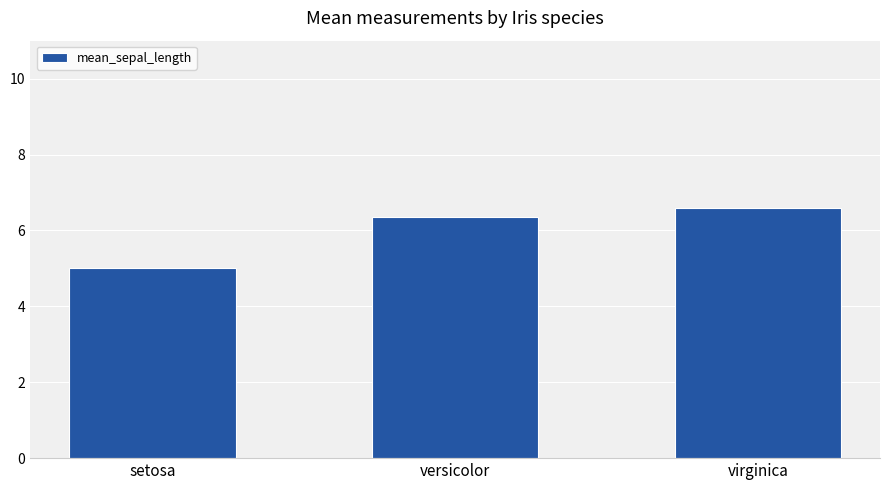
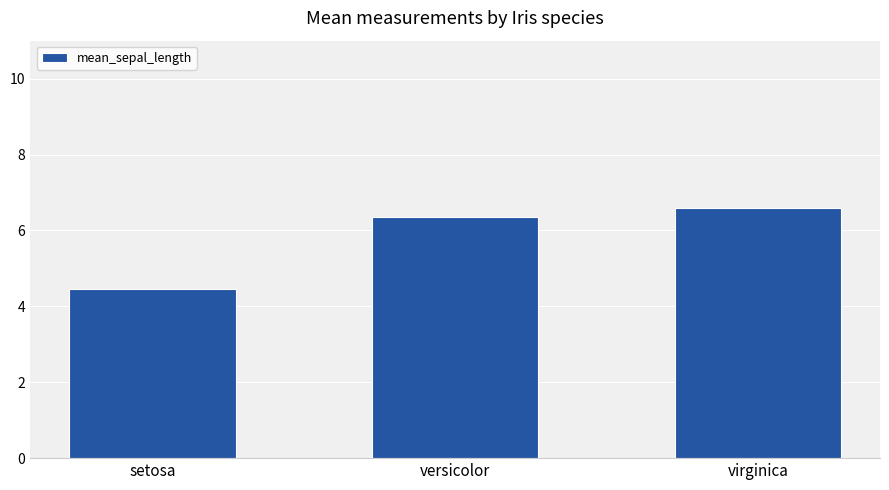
  {
-   "setosa": 5.0,
+   "setosa": 4.5,
    "versicolor": 6.4,
    "virginica": 6.6
  }
